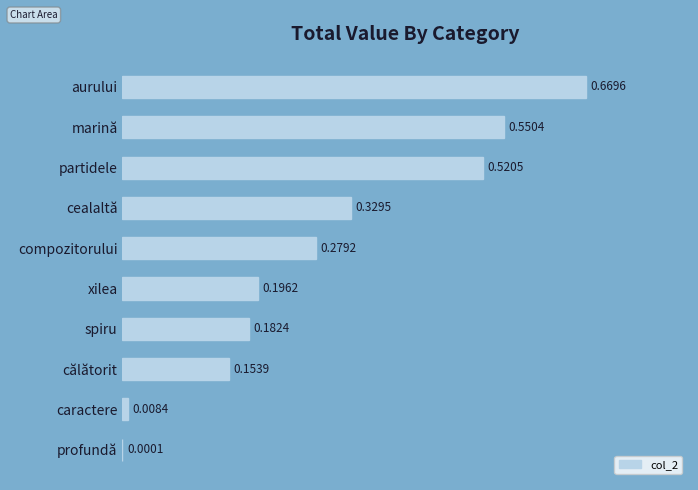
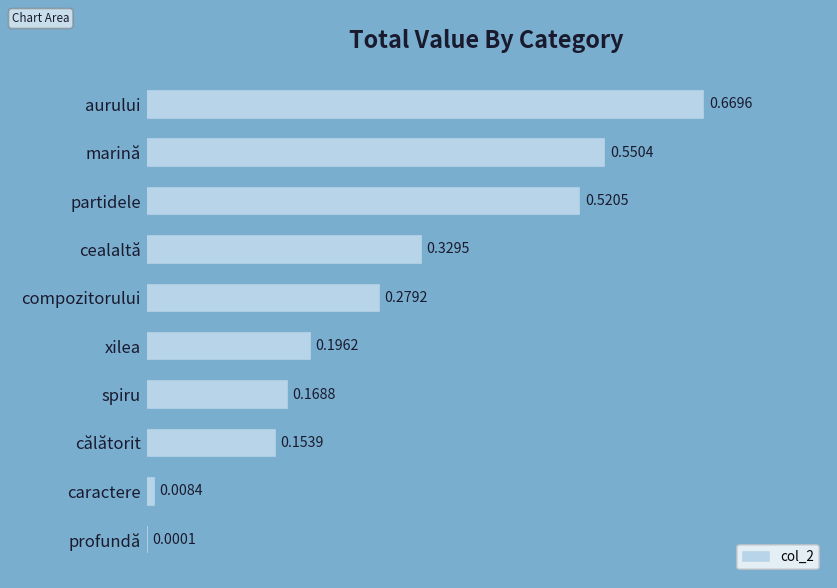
  {
    "aurului": 0.6696,
    "marină": 0.5504,
    "partidele": 0.5205,
    "cealaltă": 0.3295,
    "compozitorului": 0.2792,
    "xilea": 0.1962,
-   "spiru": 0.1824,
+   "spiru": 0.1688,
    "călătorit": 0.1539,
    "caractere": 0.0084,
    "profundă": 0.0001
  }
